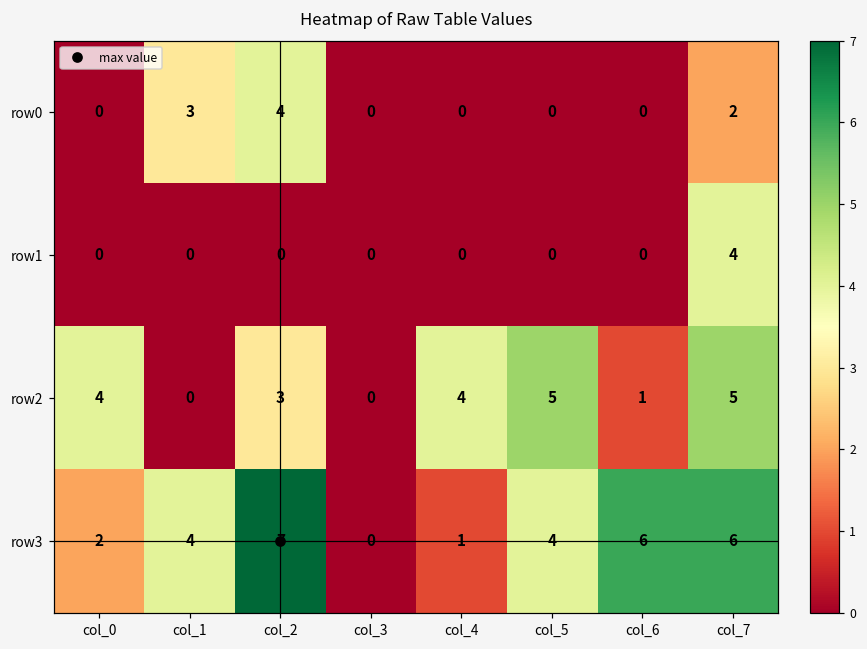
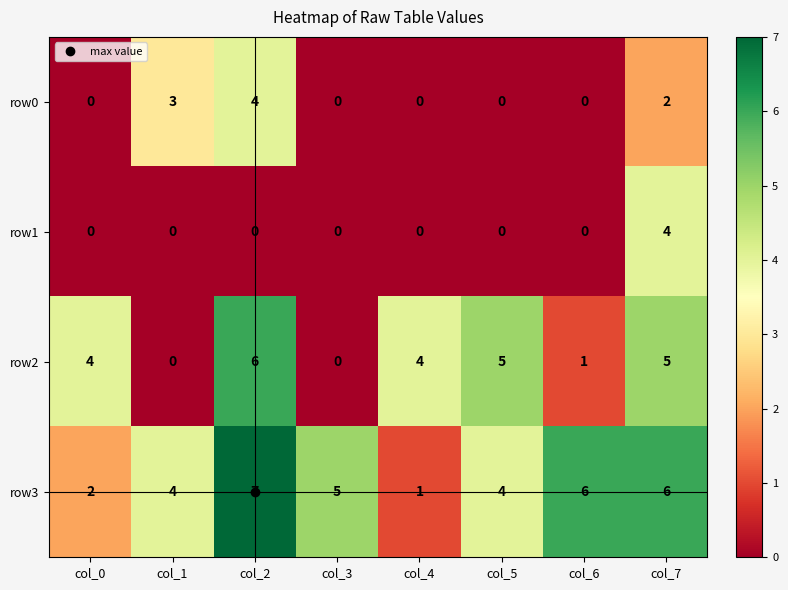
  {
    "row0": {
      "col_0": 0,
      "col_1": 3,
      "col_2": 4,
      "col_3": 0,
      "col_4": 0,
      "col_5": 0,
      "col_6": 0,
      "col_7": 2
    },
    "row1": {
      "col_0": 0,
      "col_1": 0,
      "col_2": 0,
      "col_3": 0,
      "col_4": 0,
      "col_5": 0,
      "col_6": 0,
      "col_7": 4
    },
    "row2": {
      "col_0": 4,
      "col_1": 0,
-     "col_2": 3,
+     "col_2": 6,
      "col_3": 0,
      "col_4": 4,
      "col_5": 5,
      "col_6": 1,
      "col_7": 5
    },
    "row3": {
      "col_0": 2,
      "col_1": 4,
-     "col_3": 0,
+     "col_3": 5,
      "col_4": 1,
      "col_5": 4,
      "col_6": 6,
      "col_7": 6
    }
  }
